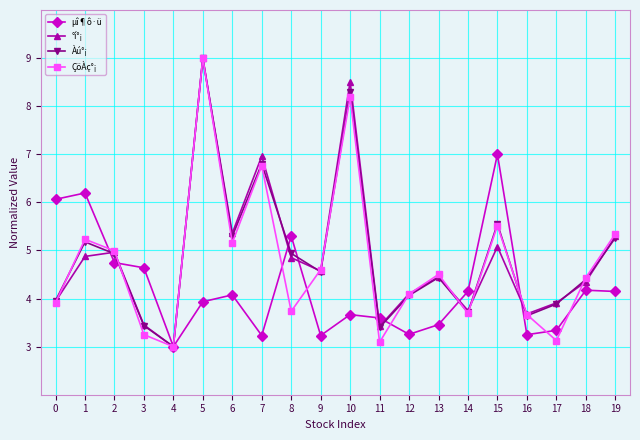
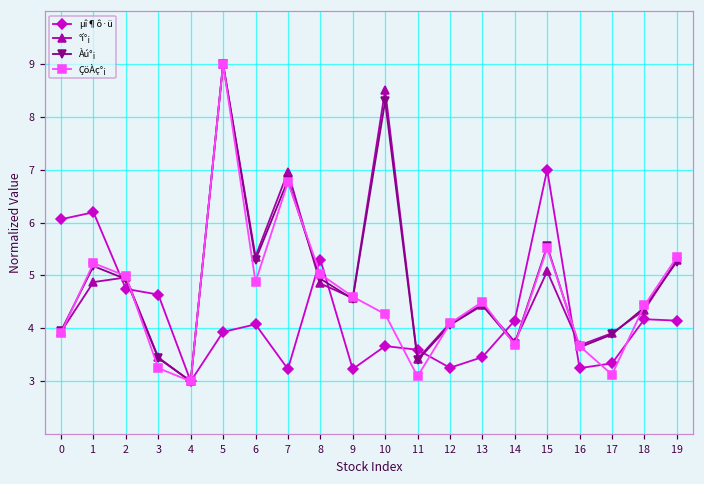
  {
    "ÇöÀç°¡": {
      "1": 5.2,
      "3": 3.2,
-     "6": 5.2,
-     "8": 3.7,
-     "10": 8.2,
+     "6": 4.9,
+     "8": 5.0,
+     "10": 4.3,
      "11": 3.1,
      "17": 3.1
    }
  }
